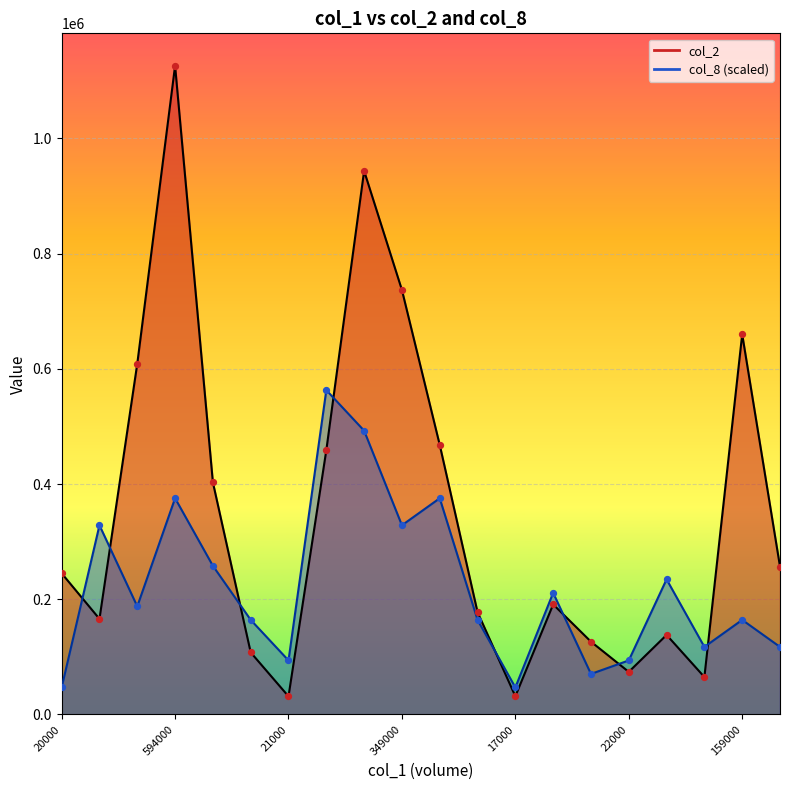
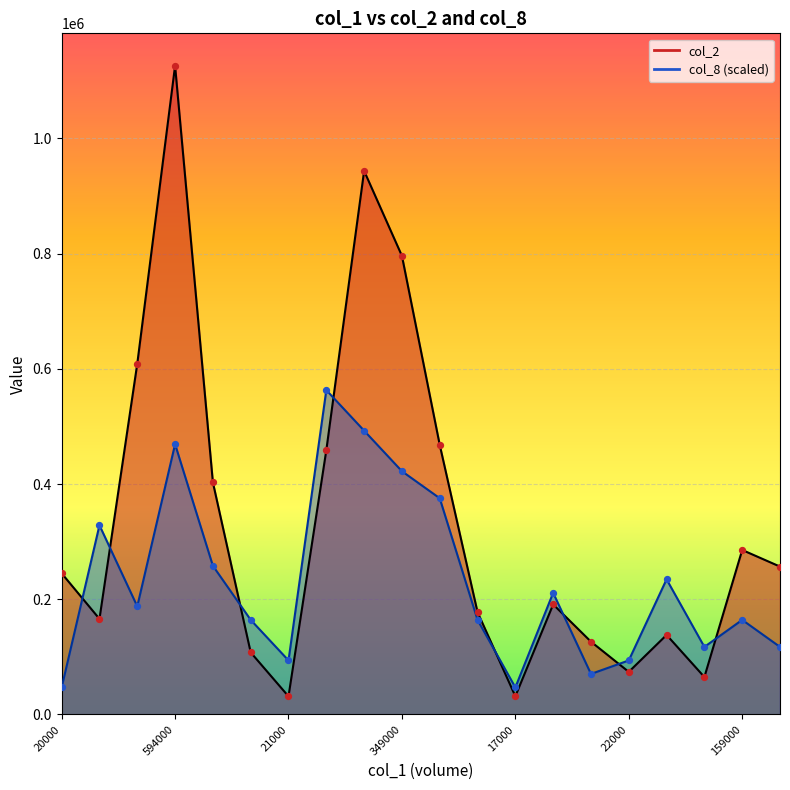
  {
    "col_2": {
      "20000": 250000,
      "594000": 1130000,
      "21000": 30000,
-     "349000": 740000,
+     "349000": 800000,
      "17000": 30000,
      "22000": 70000,
-     "159000": 660000
+     "159000": 290000
    },
    "col_8 (scaled)": {
      "20000": 50000,
-     "594000": 380000,
+     "594000": 470000,
      "21000": 90000,
-     "349000": 330000,
+     "349000": 420000,
      "17000": 50000,
      "22000": 90000,
      "159000": 160000
    }
  }
